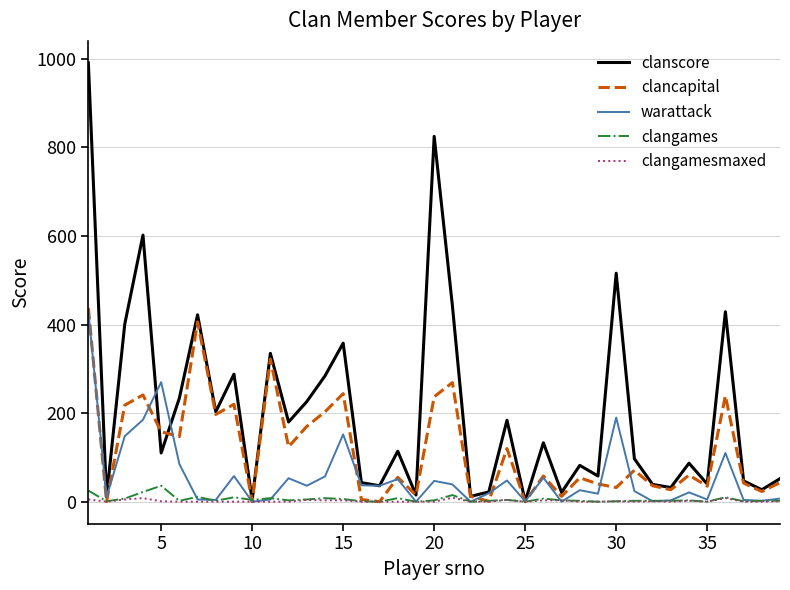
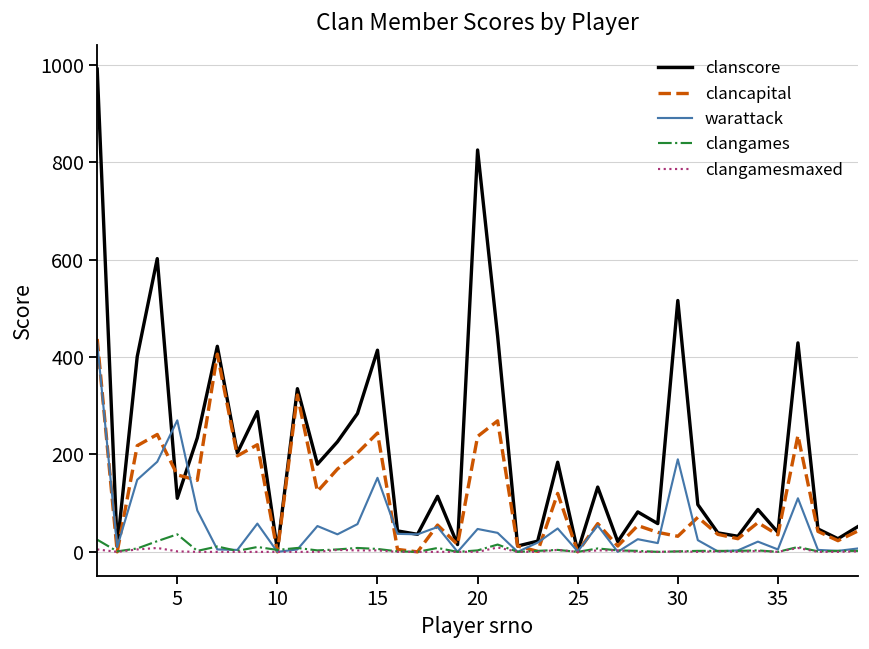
  {
    "clanscore": {
      "5": 110,
-     "15": 360,
+     "15": 410,
      "20": 830,
      "30": 520
    },
    "clancapital": {
      "5": 160,
      "15": 240,
      "20": 240,
      "30": 30
    },
    "warattack": {
      "5": 270,
      "15": 150,
      "20": 50,
      "30": 190
    },
    "clangames": {
      "5": 40
    },
    "clangamesmaxed": {
      "5": 0
    }
  }
